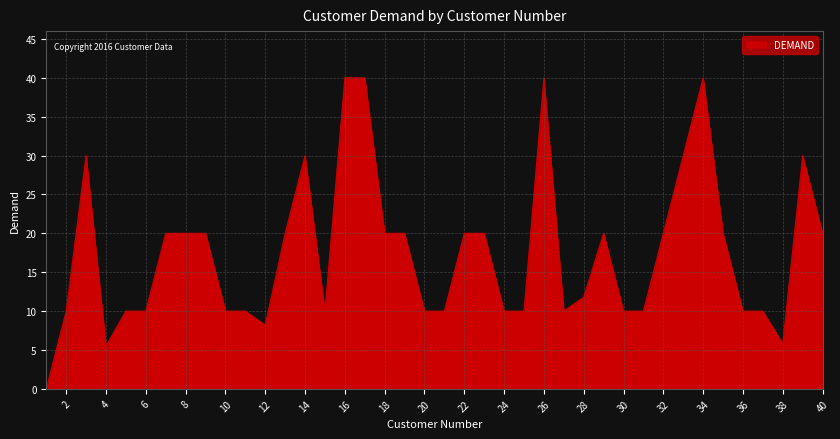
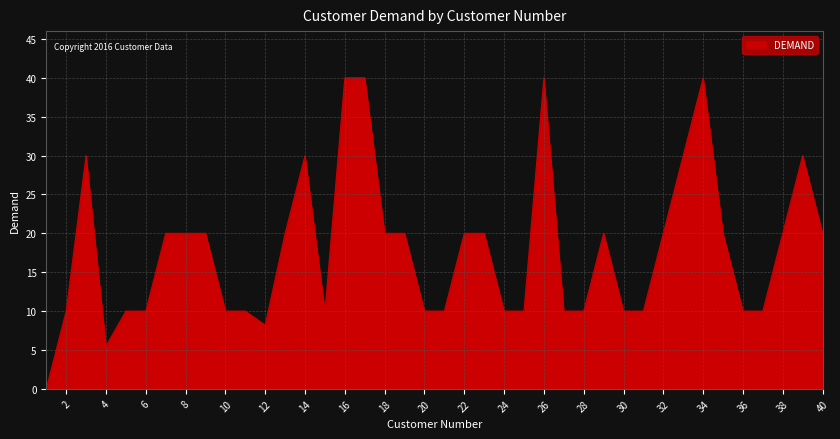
  {
    "2": 10,
    "4": 6,
    "6": 10,
    "8": 20,
    "10": 10,
    "12": 8,
    "14": 30,
    "16": 40,
    "18": 20,
    "20": 10,
    "22": 20,
    "24": 10,
    "26": 40,
-   "28": 12,
+   "28": 10,
    "30": 10,
    "32": 20,
    "34": 40,
    "36": 10,
-   "38": 6,
+   "38": 20,
    "40": 20
  }
